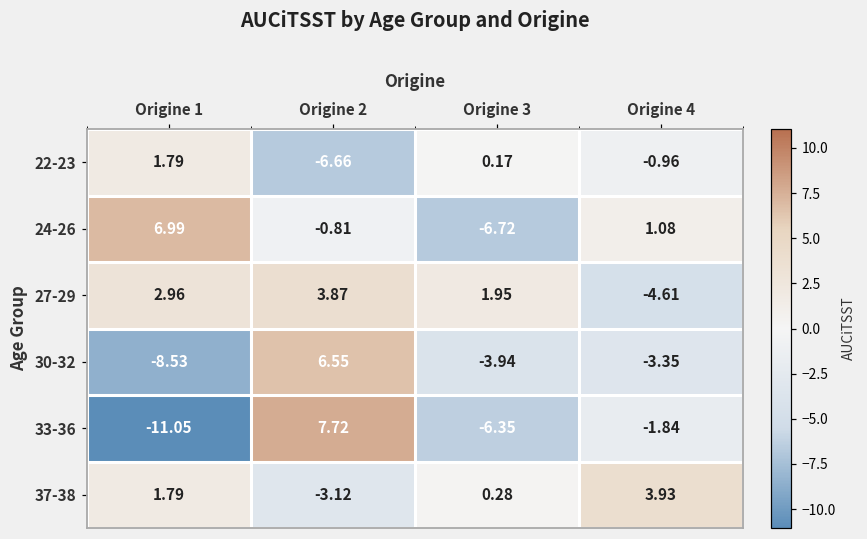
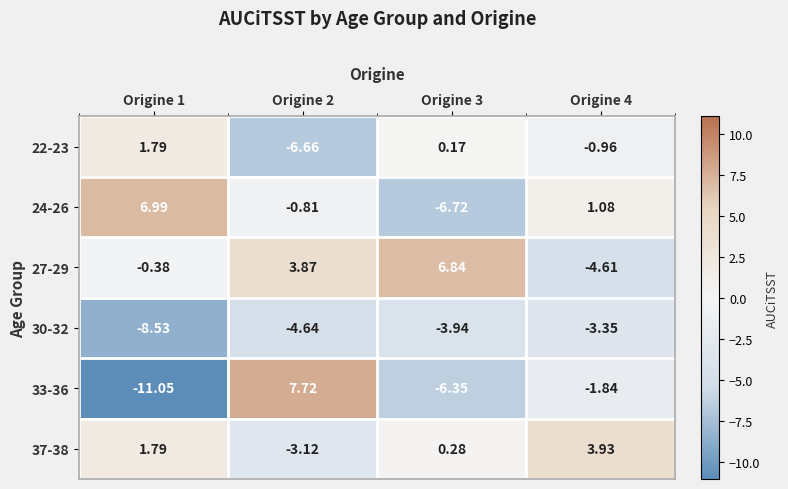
  {
    "22-23": {
      "Origine 1": 1.79,
      "Origine 2": -6.66,
      "Origine 3": 0.17,
      "Origine 4": -0.96
    },
    "24-26": {
      "Origine 1": 6.99,
      "Origine 2": -0.81,
      "Origine 3": -6.72,
      "Origine 4": 1.08
    },
    "27-29": {
-     "Origine 1": 2.96,
+     "Origine 1": -0.38,
      "Origine 2": 3.87,
-     "Origine 3": 1.95,
+     "Origine 3": 6.84,
      "Origine 4": -4.61
    },
    "30-32": {
      "Origine 1": -8.53,
-     "Origine 2": 6.55,
+     "Origine 2": -4.64,
      "Origine 3": -3.94,
      "Origine 4": -3.35
    },
    "33-36": {
      "Origine 1": -11.05,
      "Origine 2": 7.72,
      "Origine 3": -6.35,
      "Origine 4": -1.84
    },
    "37-38": {
      "Origine 1": 1.79,
      "Origine 2": -3.12,
      "Origine 3": 0.28,
      "Origine 4": 3.93
    }
  }
